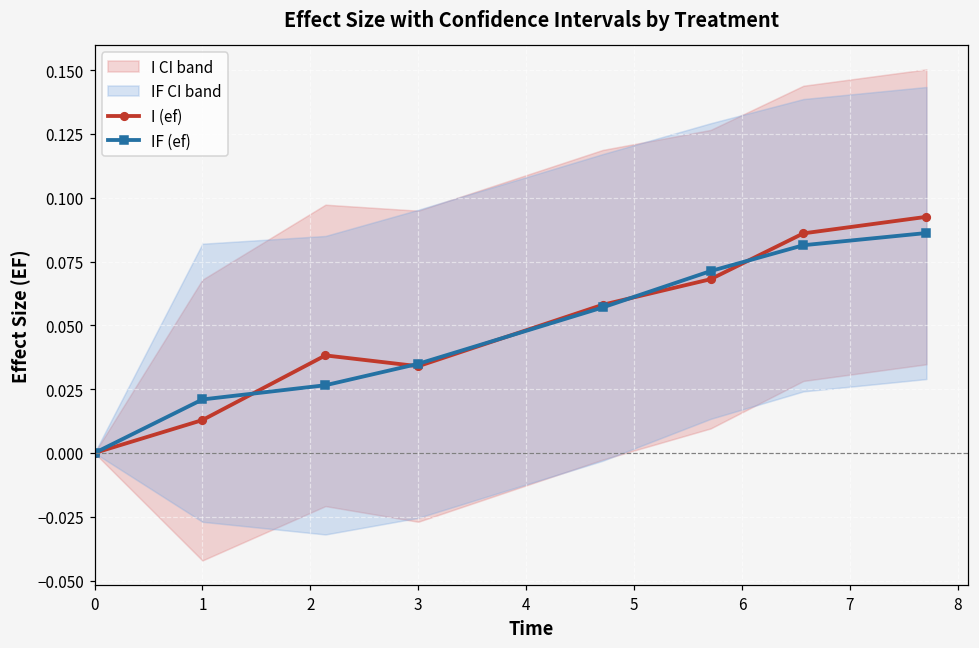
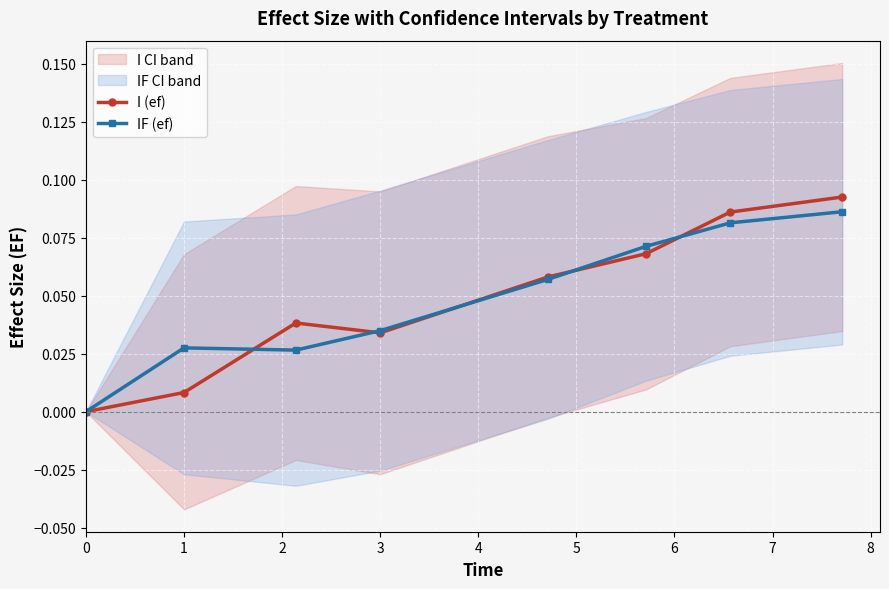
  {
    "I (ef)": {
-     "1": 0.013
+     "1": 0.008
    },
    "IF (ef)": {
-     "1": 0.021
+     "1": 0.028
    }
  }
